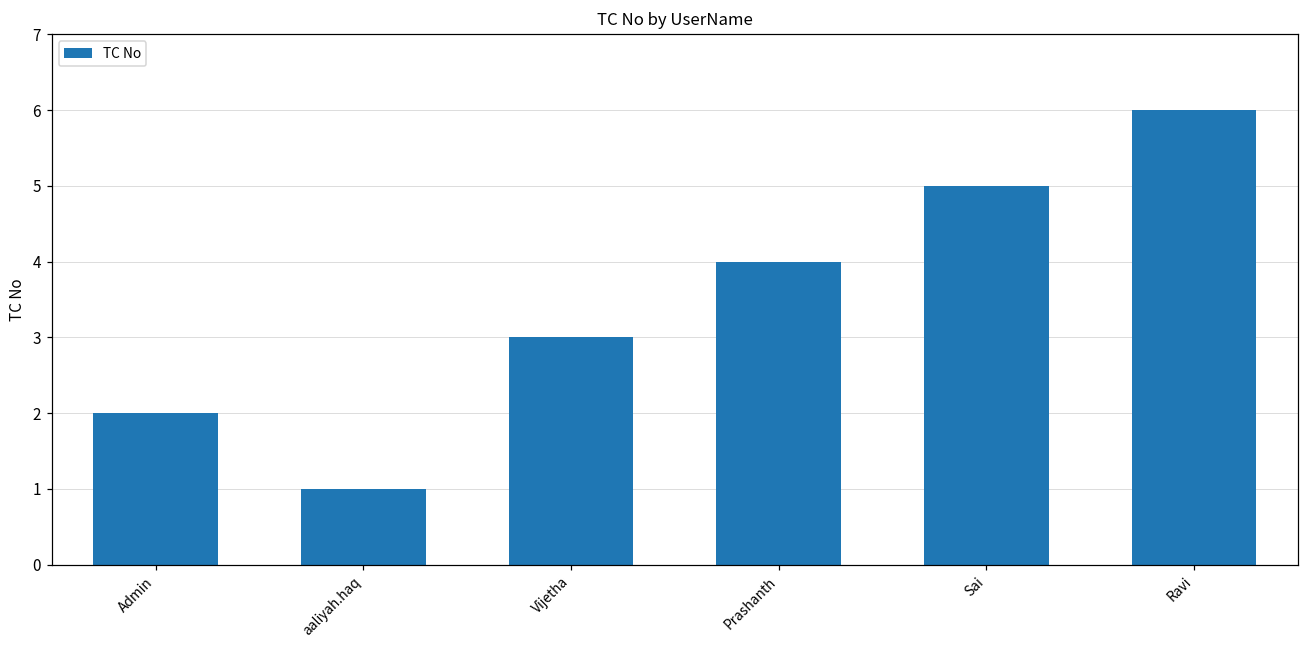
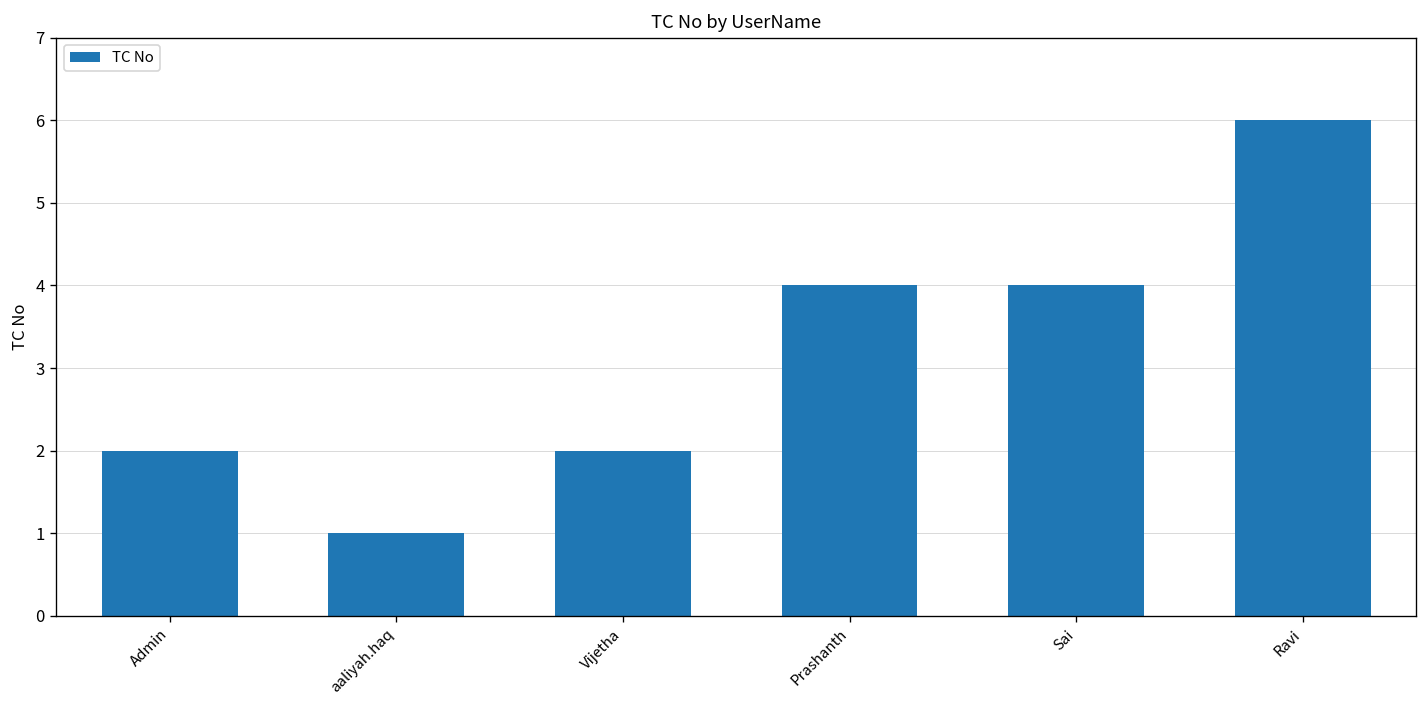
  {
    "Admin": 2,
    "aaliyah.haq": 1,
-   "Vijetha": 3,
+   "Vijetha": 2,
    "Prashanth": 4,
-   "Sai": 5,
+   "Sai": 4,
    "Ravi": 6
  }
